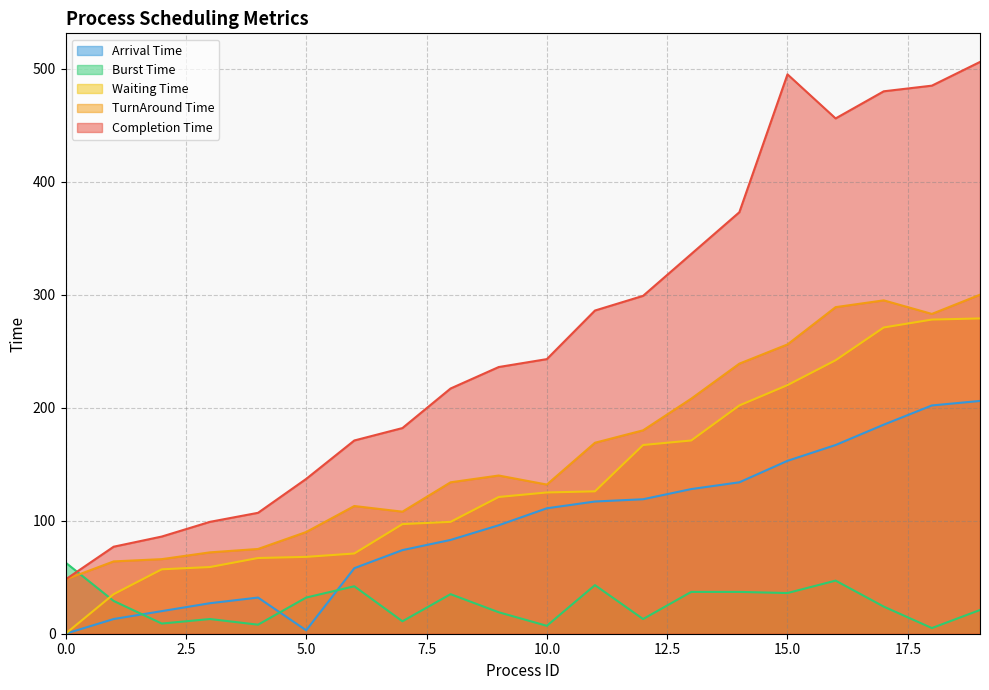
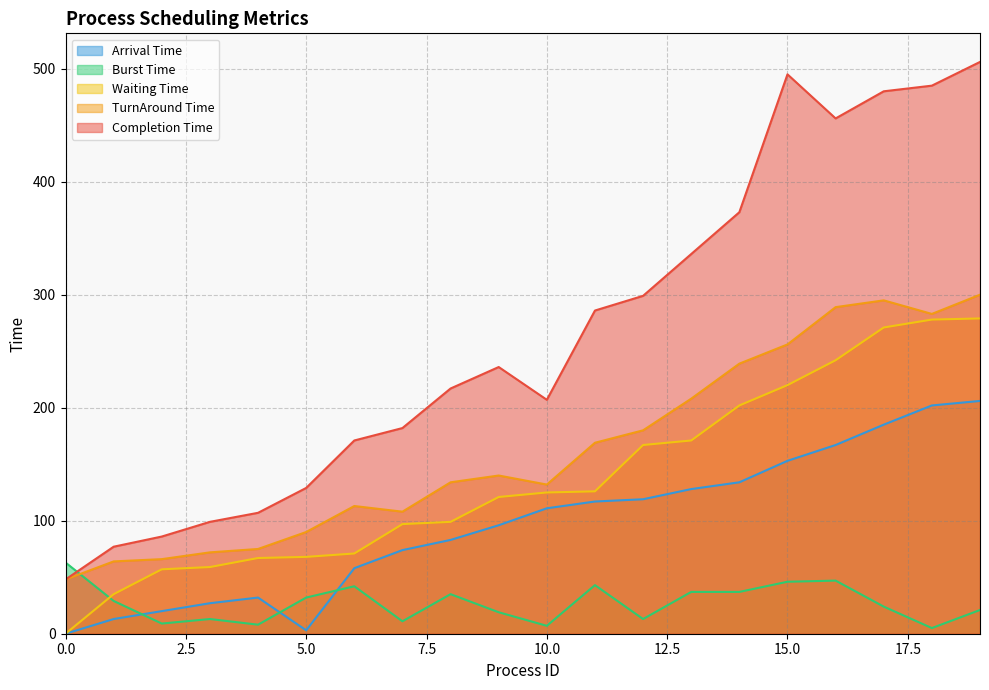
  {
    "Arrival Time": {
      "5.0": 3,
      "10.0": 111,
      "15.0": 153
    },
    "Burst Time": {
      "0.0": 63,
      "5.0": 32,
      "10.0": 7,
-     "15.0": 36
+     "15.0": 46
    },
    "Completion Time": {
-     "5.0": 137,
-     "10.0": 243,
+     "5.0": 129,
+     "10.0": 207,
      "15.0": 495
    }
  }
